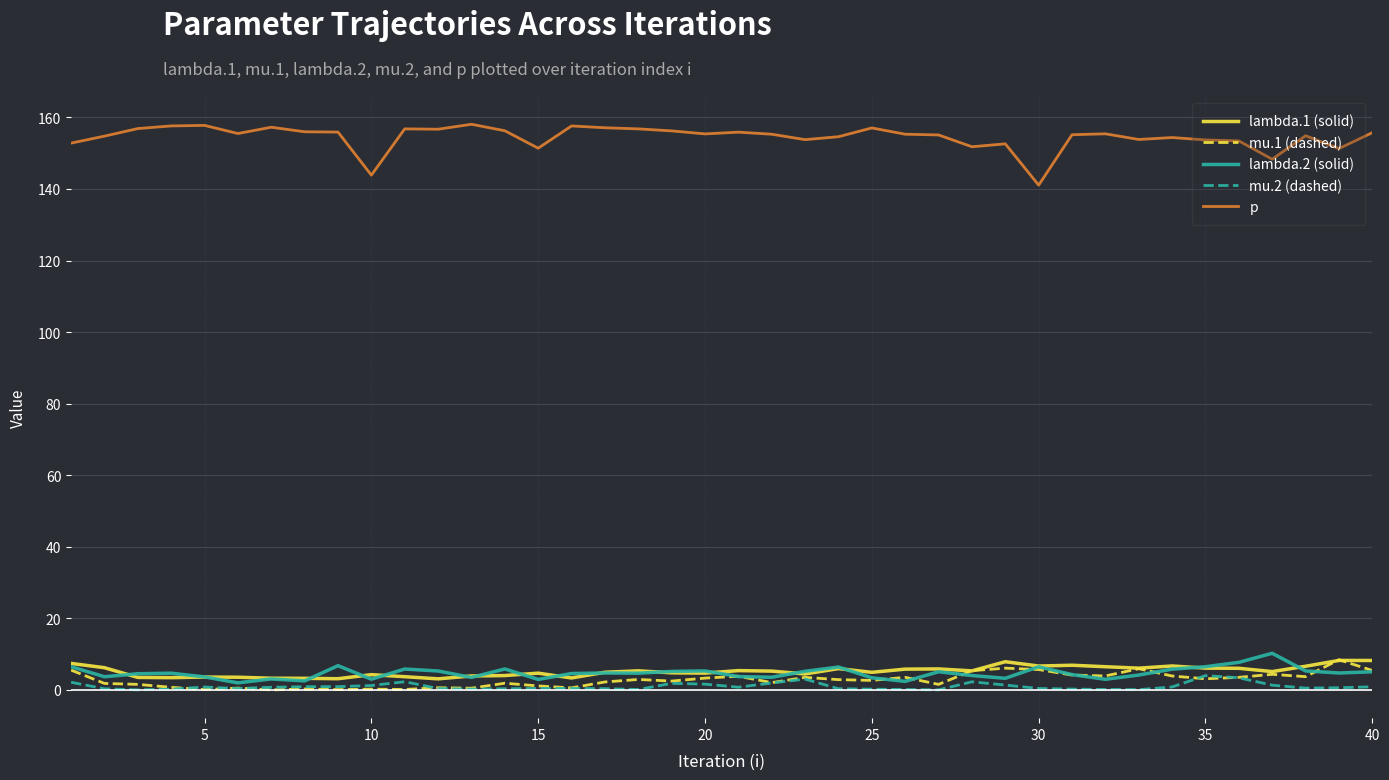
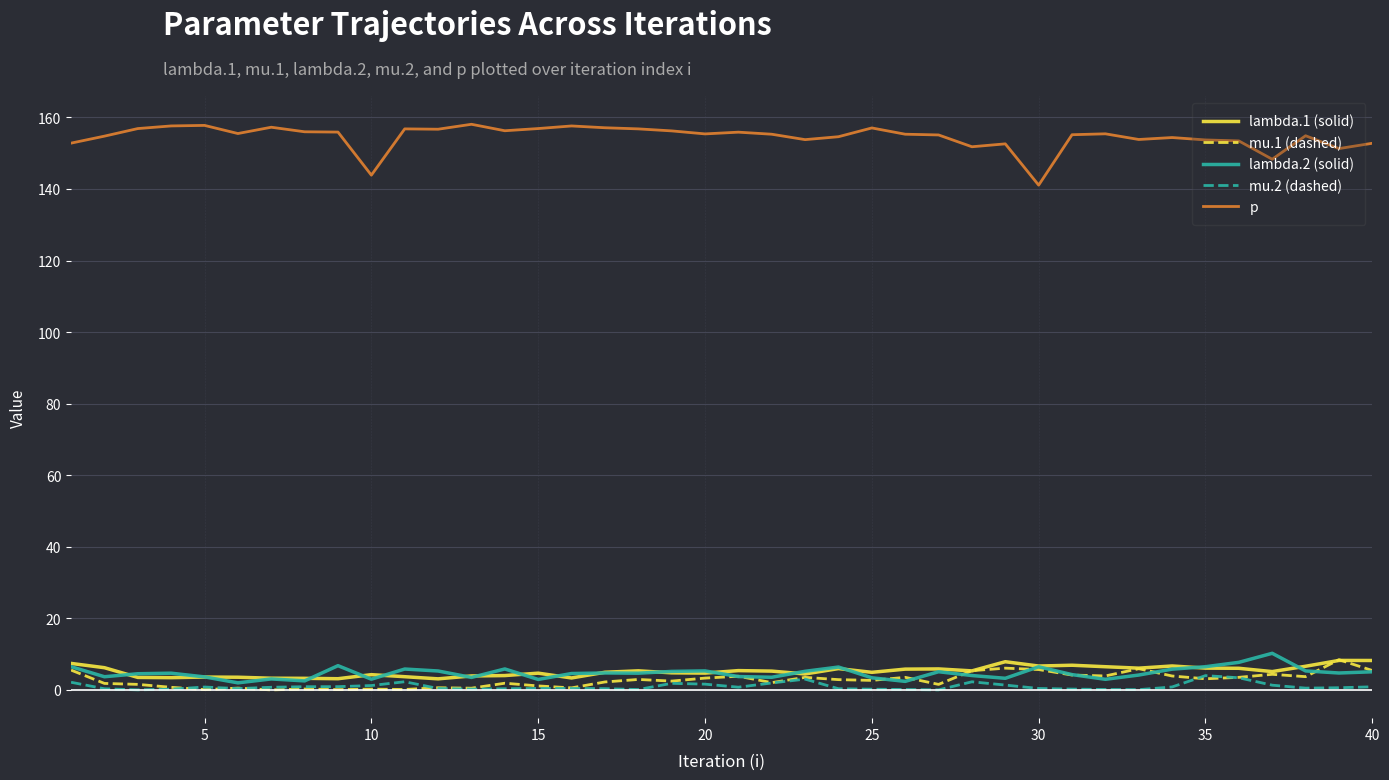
  {
    "p": {
      "5": 158,
      "10": 144,
-     "15": 151,
+     "15": 157,
      "20": 155,
      "25": 157,
      "30": 141,
-     "40": 156
+     "40": 153
    }
  }
